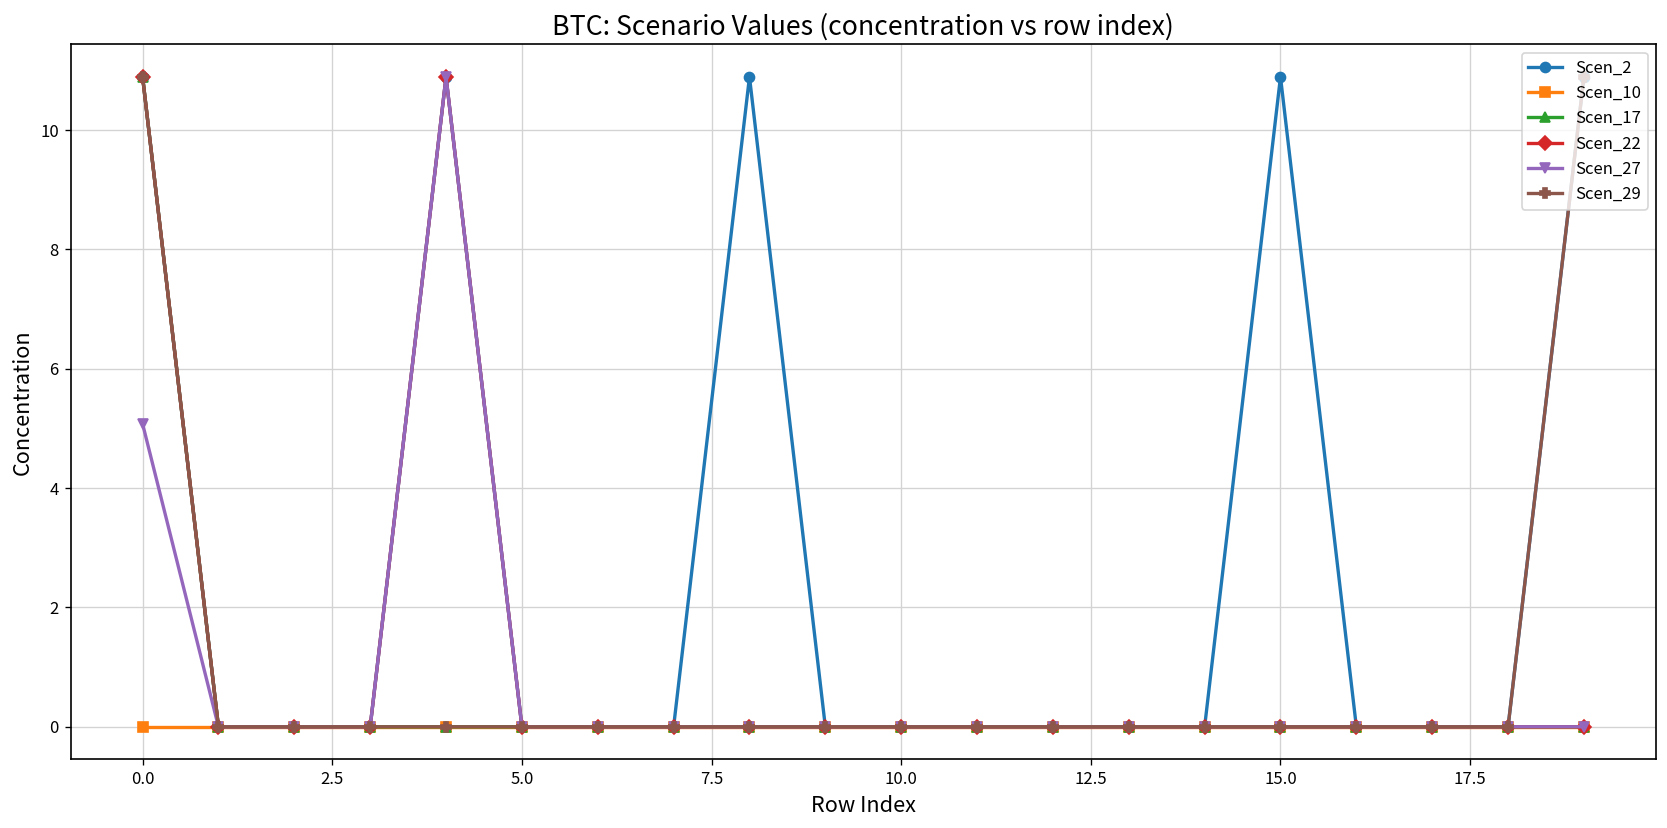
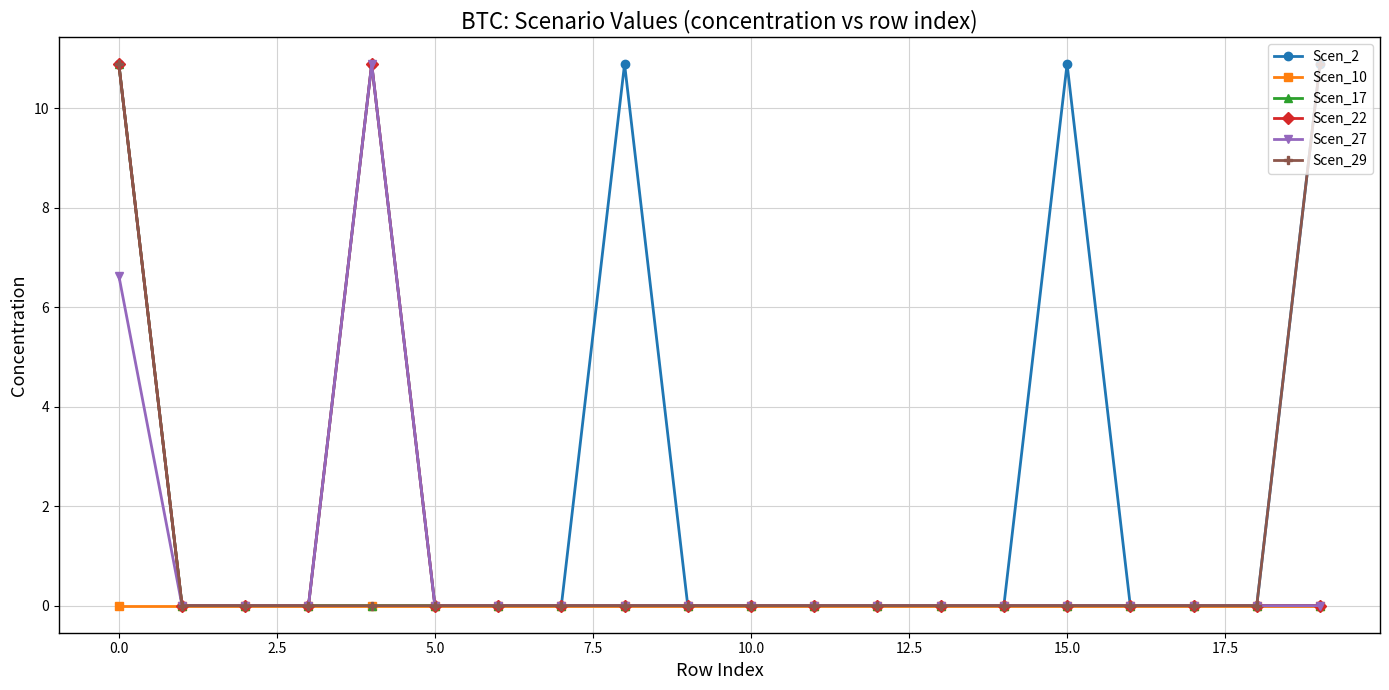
  {
    "Scen_2": {
      "15.0": 10.9
    },
    "Scen_10": {
      "0.0": 0.0
    },
    "Scen_27": {
-     "0.0": 5.1
+     "0.0": 6.6
    }
  }
